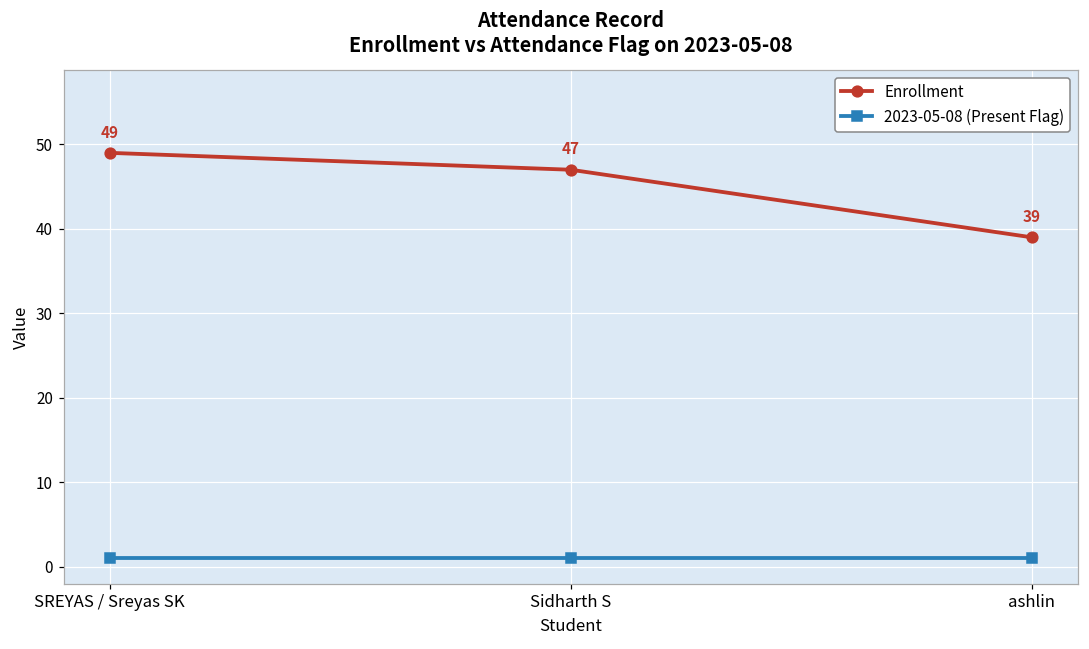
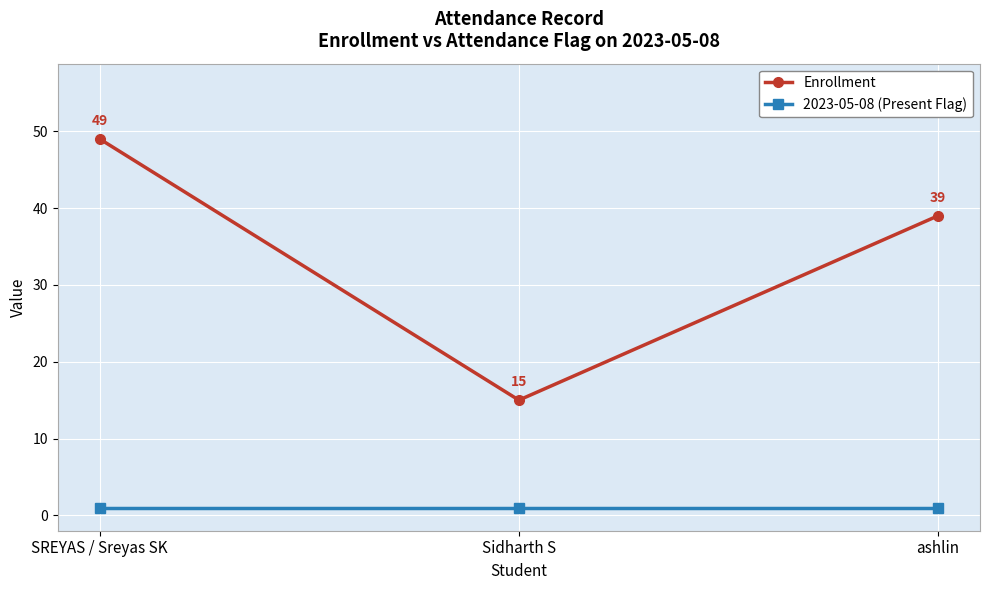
  {
    "Enrollment": {
      "SREYAS / Sreyas SK": 49,
-     "Sidharth S": 47,
+     "Sidharth S": 15,
      "ashlin": 39
    },
    "2023-05-08 (Present Flag)": {
      "SREYAS / Sreyas SK": 1,
      "Sidharth S": 1,
      "ashlin": 1
    }
  }
